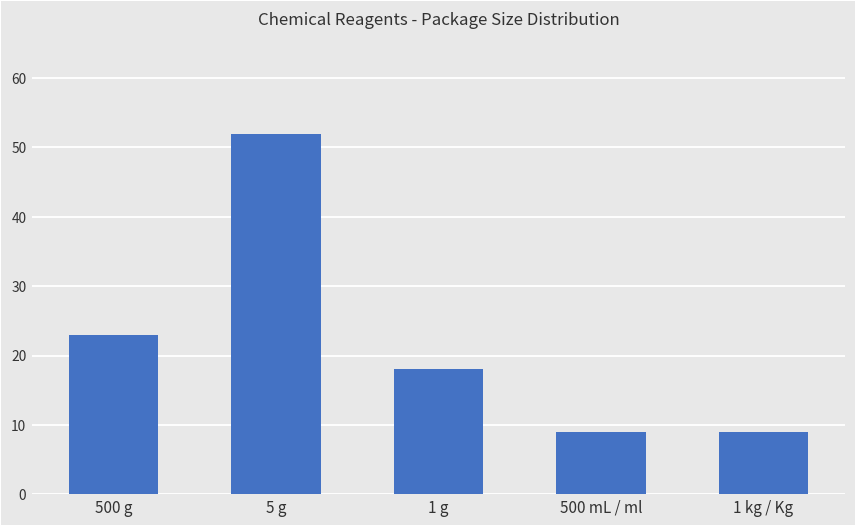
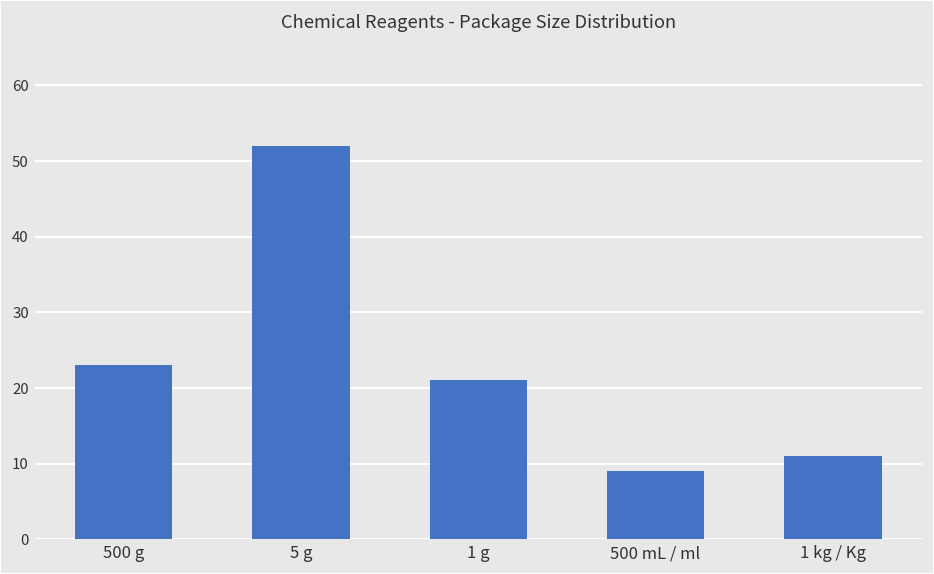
  {
    "500 g": 23,
    "5 g": 52,
-   "1 g": 18,
+   "1 g": 21,
    "500 mL / ml": 9,
-   "1 kg / Kg": 9
+   "1 kg / Kg": 11
  }
